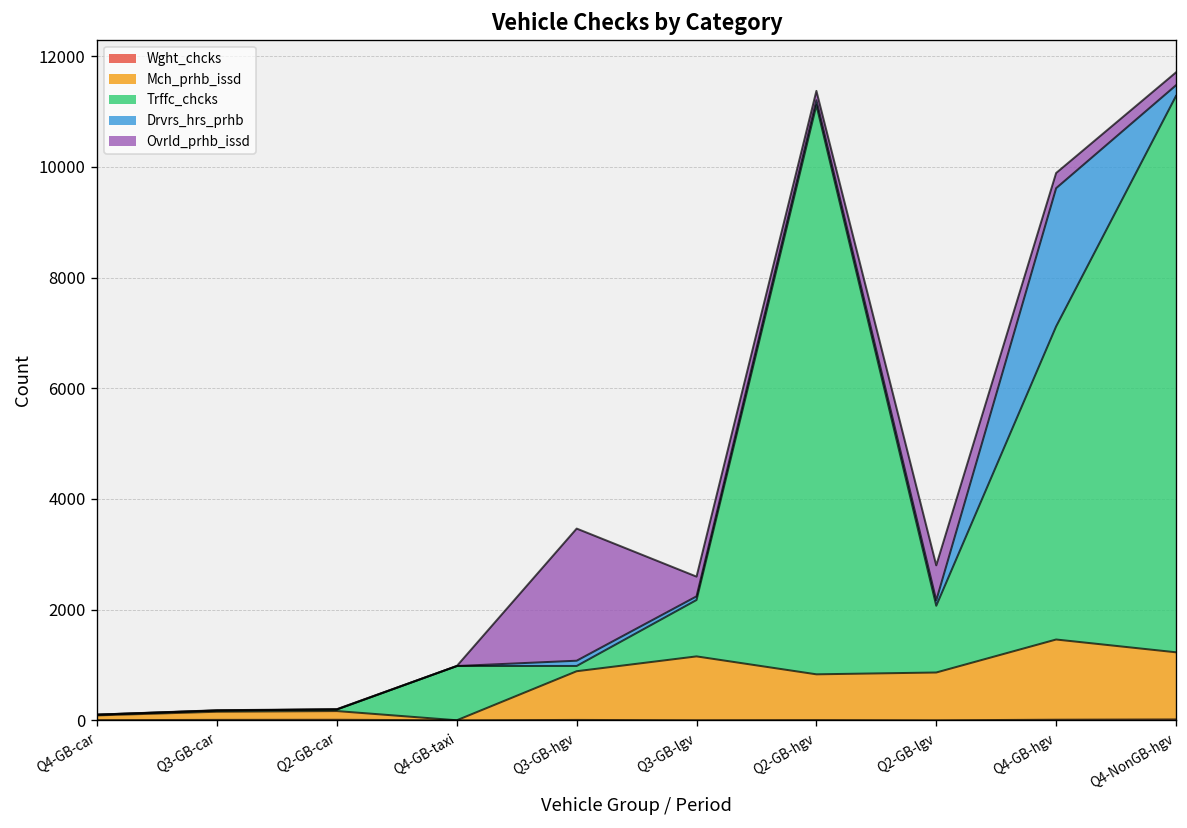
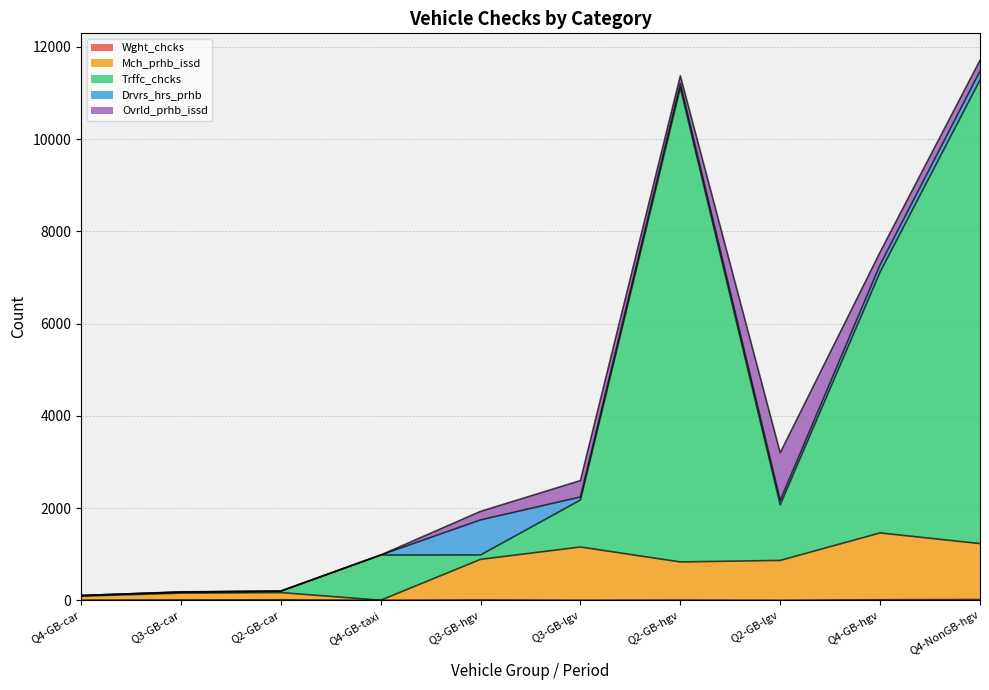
  {
    "Wght_chcks": {
      "Q4-GB-car": 0,
      "Q3-GB-car": 0,
      "Q2-GB-car": 0,
      "Q3-GB-hgv": 0,
      "Q3-GB-lgv": 0,
      "Q2-GB-hgv": 0,
      "Q2-GB-lgv": 0,
      "Q4-GB-hgv": 0,
      "Q4-NonGB-hgv": 0
    },
    "Mch_prhb_issd": {
      "Q3-GB-hgv": 900,
      "Q3-GB-lgv": 1200,
      "Q2-GB-hgv": 800,
      "Q2-GB-lgv": 900,
      "Q4-GB-hgv": 1400,
      "Q4-NonGB-hgv": 1200
    },
    "Trffc_chcks": {
      "Q3-GB-hgv": 100,
      "Q3-GB-lgv": 1000,
      "Q2-GB-hgv": 10300,
      "Q2-GB-lgv": 1200,
      "Q4-GB-hgv": 5700,
      "Q4-NonGB-hgv": 10100
    },
    "Drvrs_hrs_prhb": {
-     "Q3-GB-hgv": 100,
+     "Q3-GB-hgv": 800,
      "Q3-GB-lgv": 100,
      "Q2-GB-hgv": 100,
      "Q2-GB-lgv": 100,
-     "Q4-GB-hgv": 2500,
+     "Q4-GB-hgv": 200,
      "Q4-NonGB-hgv": 200
    },
    "Ovrld_prhb_issd": {
-     "Q3-GB-hgv": 2400,
+     "Q3-GB-hgv": 200,
      "Q3-GB-lgv": 400,
      "Q2-GB-hgv": 200,
-     "Q2-GB-lgv": 600,
+     "Q2-GB-lgv": 1000,
      "Q4-GB-hgv": 300,
      "Q4-NonGB-hgv": 200
    }
  }
